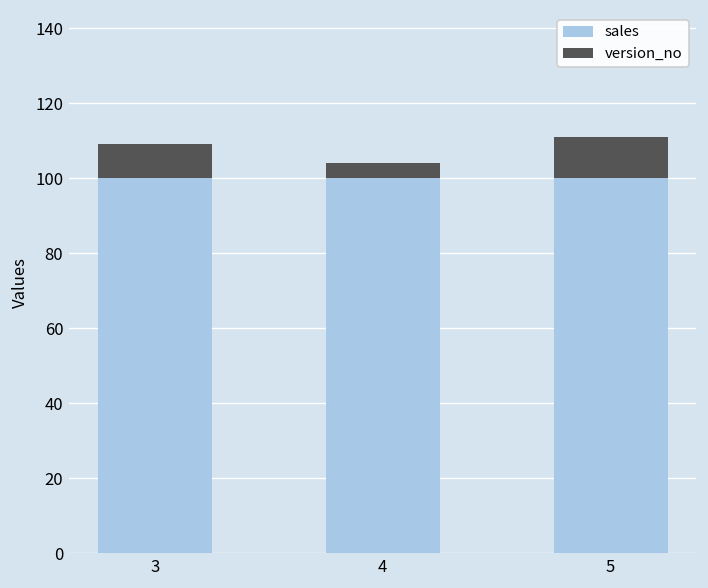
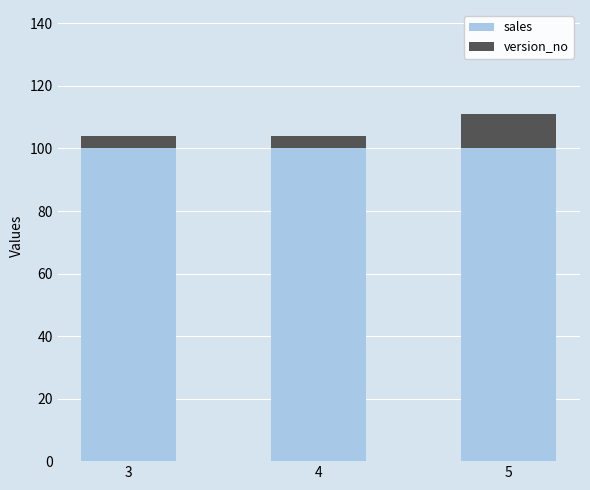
  {
    "sales": {
      "3": 100,
      "4": 100,
      "5": 100
    },
    "version_no": {
-     "3": 9,
+     "3": 4,
      "4": 4,
      "5": 11
    }
  }
